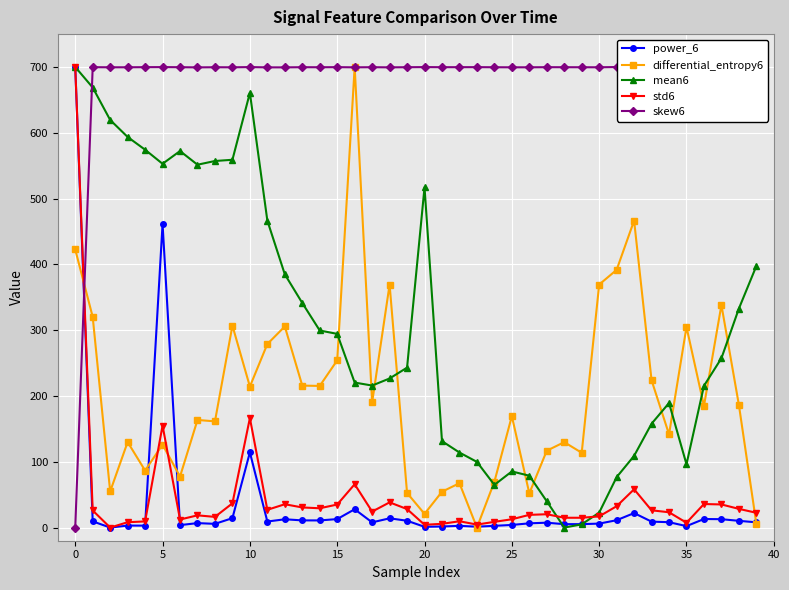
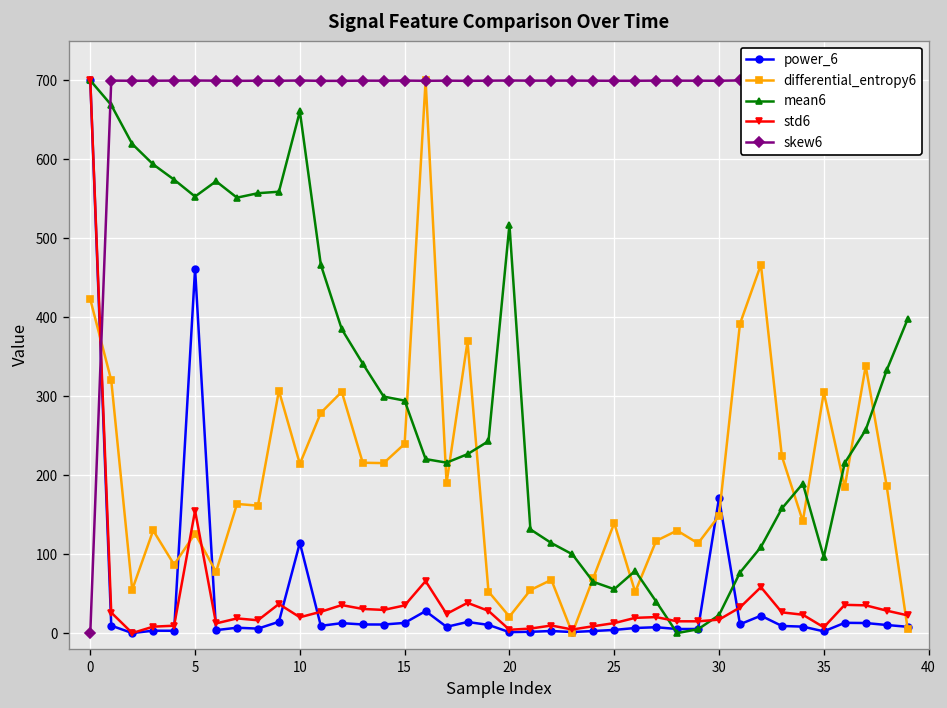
  {
    "power_6": {
      "5": 460,
      "10": 110,
      "15": 10,
      "25": 0,
-     "30": 10,
+     "30": 170,
      "35": 0
    },
    "differential_entropy6": {
      "0": 420,
      "5": 130,
      "10": 210,
-     "15": 250,
+     "15": 240,
      "20": 20,
-     "25": 170,
-     "30": 370,
+     "25": 140,
+     "30": 150,
      "35": 300
    },
    "mean6": {
      "5": 550,
      "10": 660,
      "15": 290,
      "20": 520,
-     "25": 90,
+     "25": 60,
      "30": 20,
      "35": 100
    },
    "std6": {
      "5": 160,
-     "10": 170,
+     "10": 20,
      "15": 30,
      "25": 10,
      "30": 20,
      "35": 10
    },
    "skew6": {
      "0": 0,
      "5": 700,
      "10": 700,
      "15": 700,
      "20": 700,
      "25": 700,
      "30": 700
    }
  }
